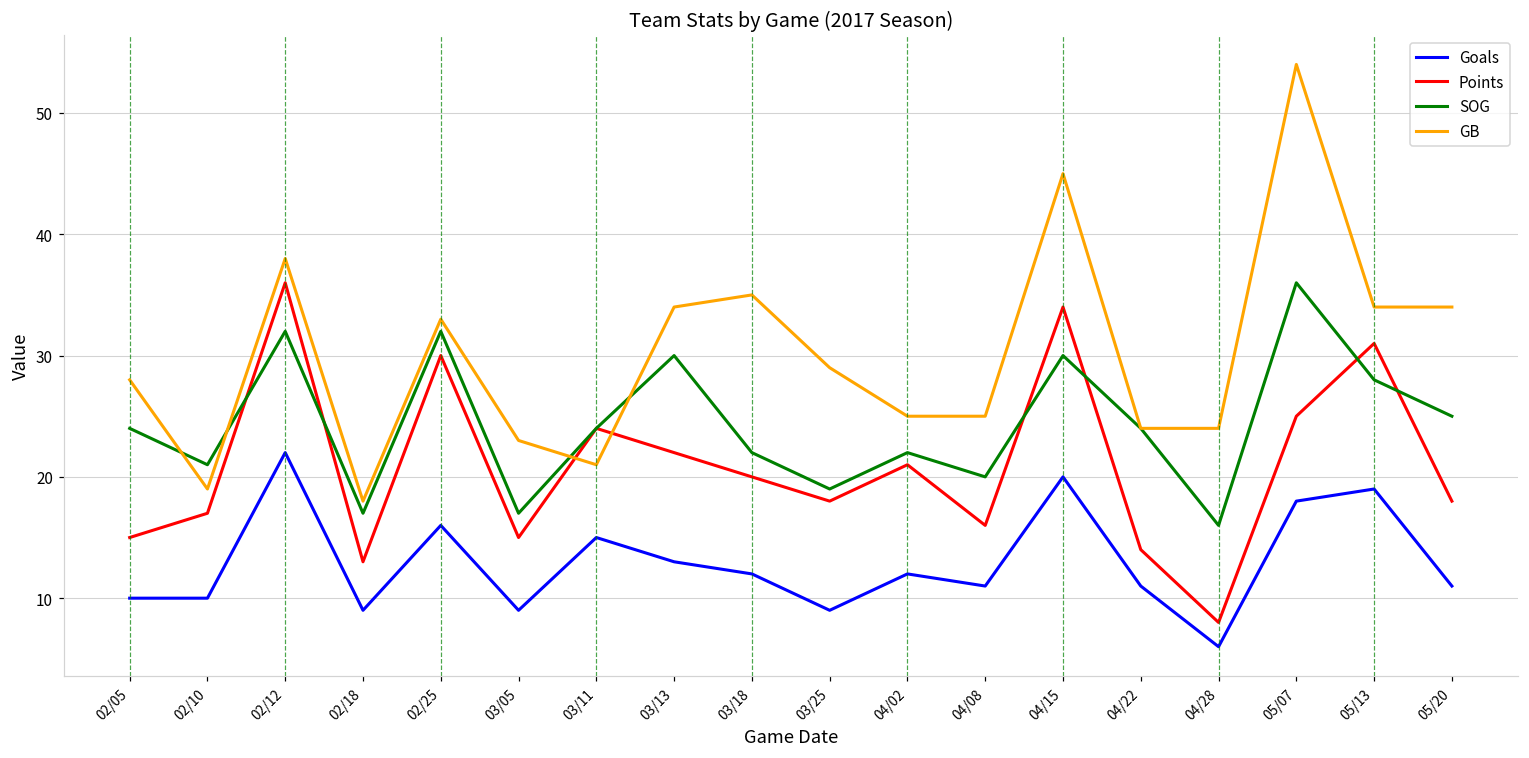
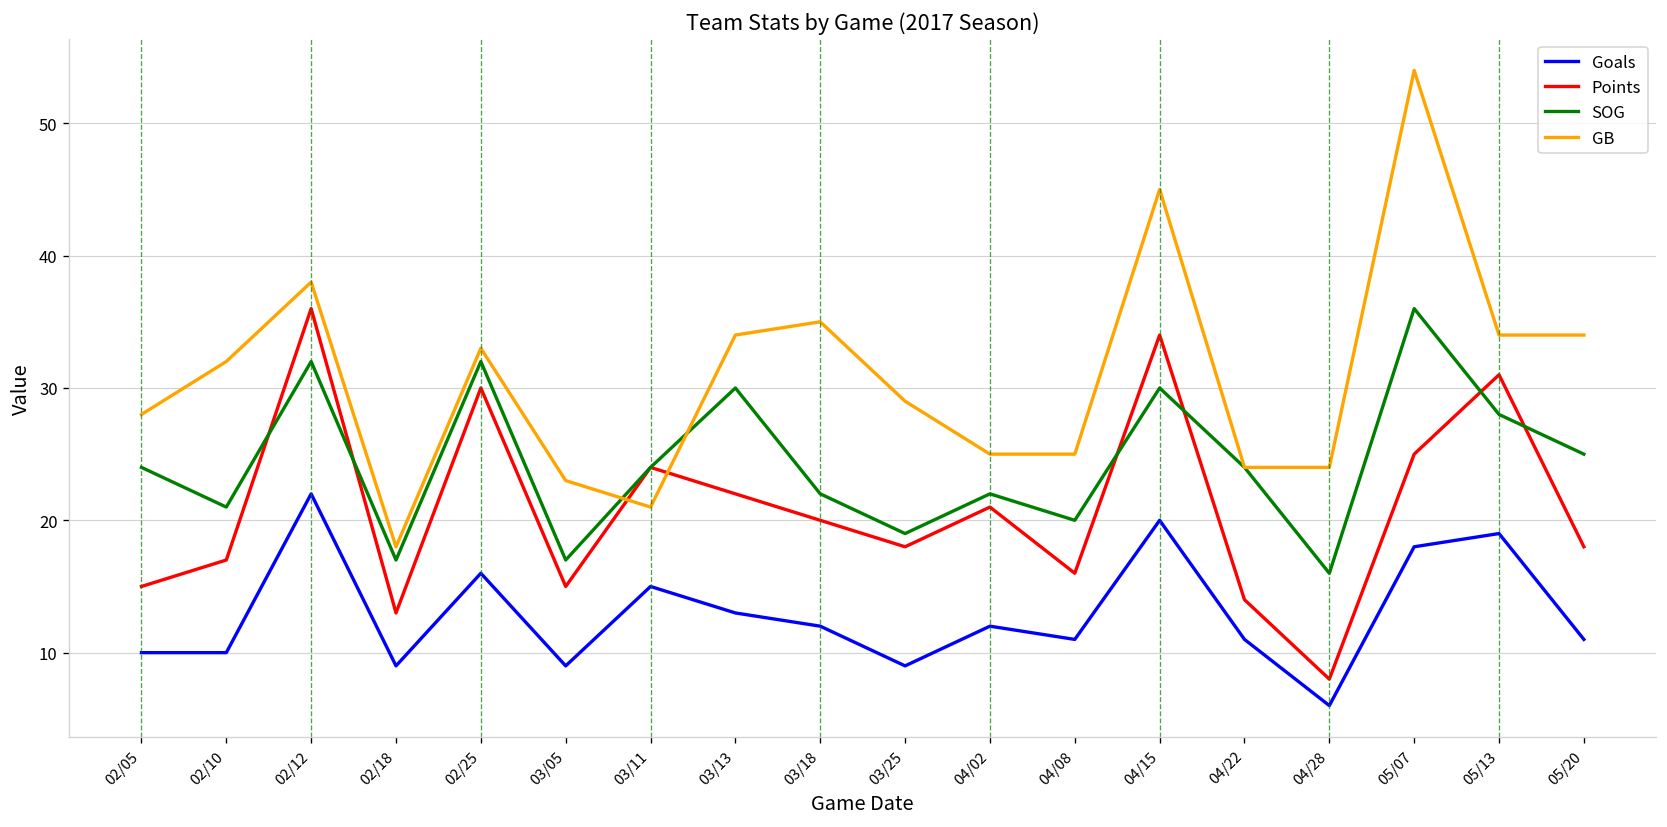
  {
    "Goals": {
      "02/05": 10,
      "02/10": 10,
      "02/12": 22,
      "02/18": 9,
      "02/25": 16,
      "03/05": 9,
      "03/11": 15,
      "03/13": 13,
      "03/18": 12,
      "03/25": 9,
      "04/02": 12,
      "04/08": 11,
      "04/15": 20,
      "04/22": 11,
      "04/28": 6,
      "05/07": 18,
      "05/13": 19,
      "05/20": 11
    },
    "Points": {
      "02/05": 15,
      "02/10": 17,
      "02/12": 36,
      "02/18": 13,
      "02/25": 30,
      "03/05": 15,
      "03/13": 22,
      "03/18": 20,
      "03/25": 18,
      "04/02": 21,
      "04/08": 16,
      "04/15": 34,
      "04/22": 14,
      "04/28": 8,
      "05/07": 25,
      "05/13": 31,
      "05/20": 18
    },
    "SOG": {
      "02/05": 24,
      "02/10": 21,
      "02/12": 32,
      "02/18": 17,
      "02/25": 32,
      "03/05": 17,
      "03/13": 30,
      "03/18": 22,
      "03/25": 19,
      "04/02": 22,
      "04/08": 20,
      "04/15": 30,
      "04/28": 16,
      "05/07": 36,
      "05/13": 28,
      "05/20": 25
    },
    "GB": {
      "02/05": 28,
-     "02/10": 19,
+     "02/10": 32,
      "02/12": 38,
      "02/18": 18,
      "02/25": 33,
      "03/05": 23,
      "03/11": 21,
      "03/13": 34,
      "03/18": 35,
      "03/25": 29,
      "04/02": 25,
      "04/08": 25,
      "04/15": 45,
      "04/28": 24,
      "05/07": 54,
      "05/13": 34,
      "05/20": 34
    }
  }
